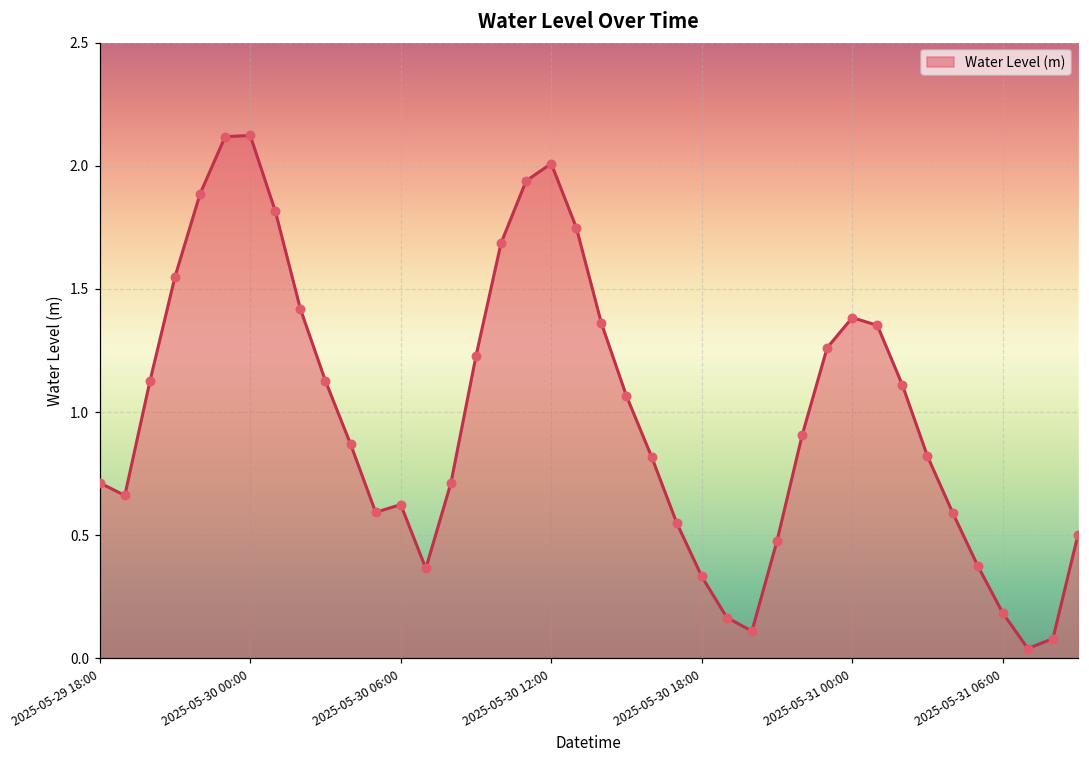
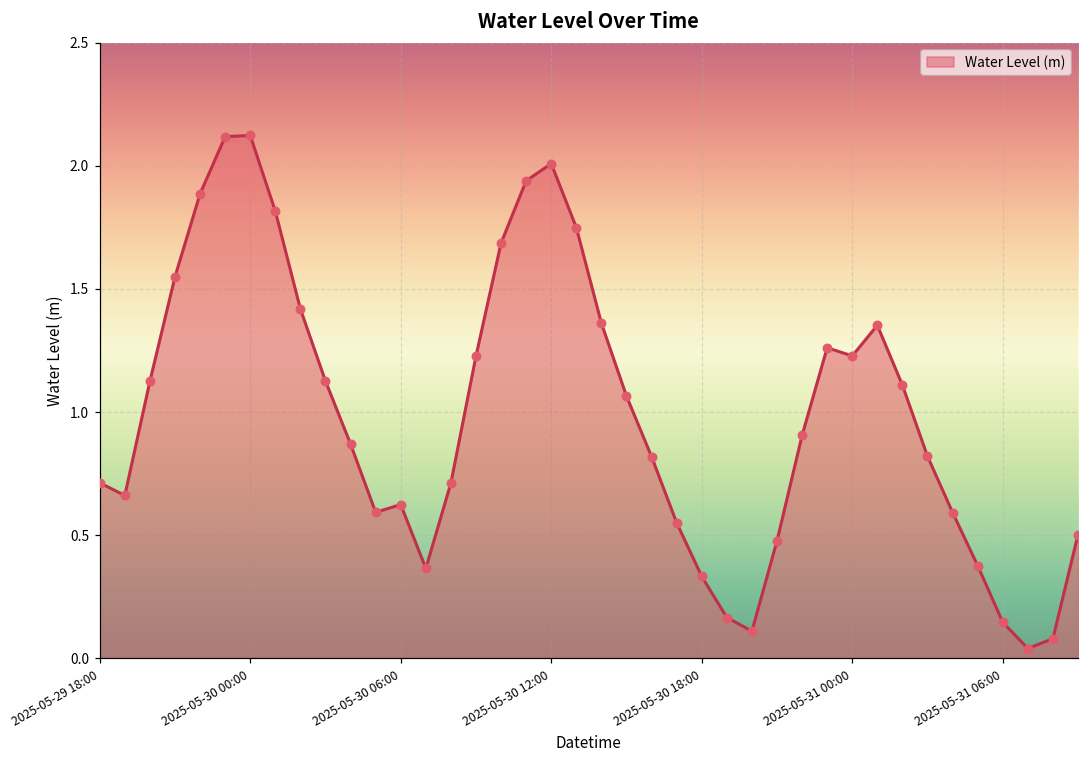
  {
    "2025-05-29 18:00": 0.71,
    "2025-05-30 00:00": 2.12,
    "2025-05-30 06:00": 0.62,
    "2025-05-30 12:00": 2.01,
    "2025-05-30 18:00": 0.33,
-   "2025-05-31 00:00": 1.38,
-   "2025-05-31 06:00": 0.18
+   "2025-05-31 00:00": 1.23,
+   "2025-05-31 06:00": 0.15
  }
